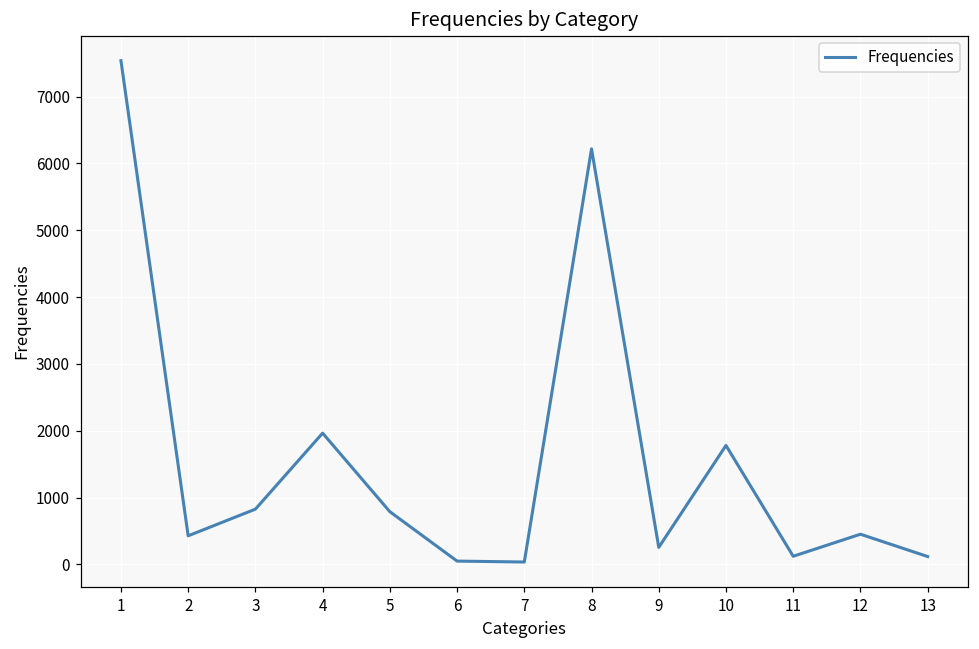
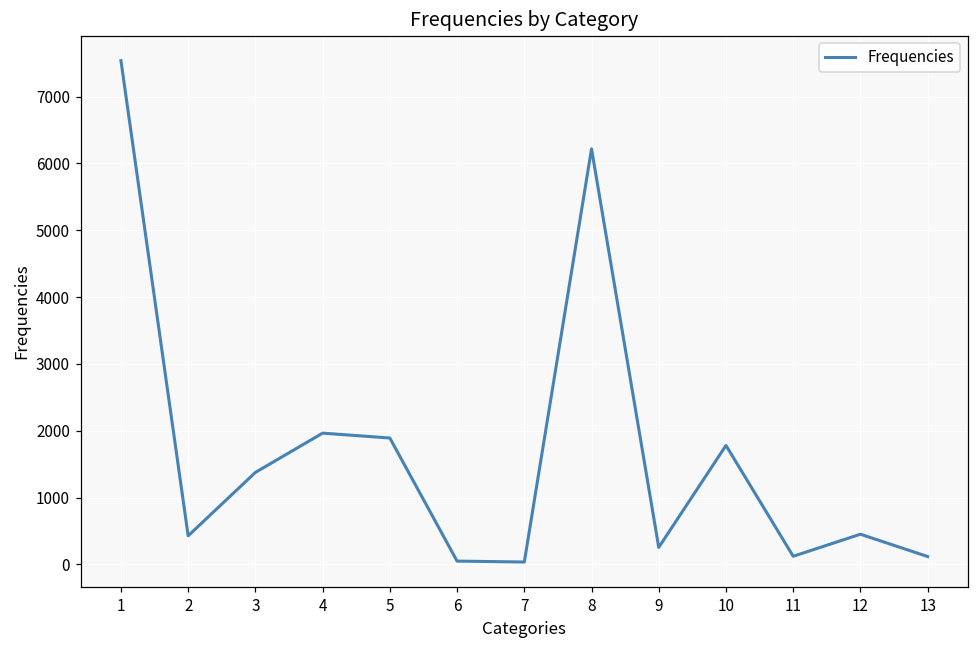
  {
    "1": 7500,
    "2": 400,
-   "3": 800,
+   "3": 1400,
    "4": 2000,
-   "5": 800,
+   "5": 1900,
    "6": 100,
    "7": 0,
    "8": 6200,
    "9": 300,
    "10": 1800,
    "11": 100,
    "12": 500,
    "13": 100
  }
